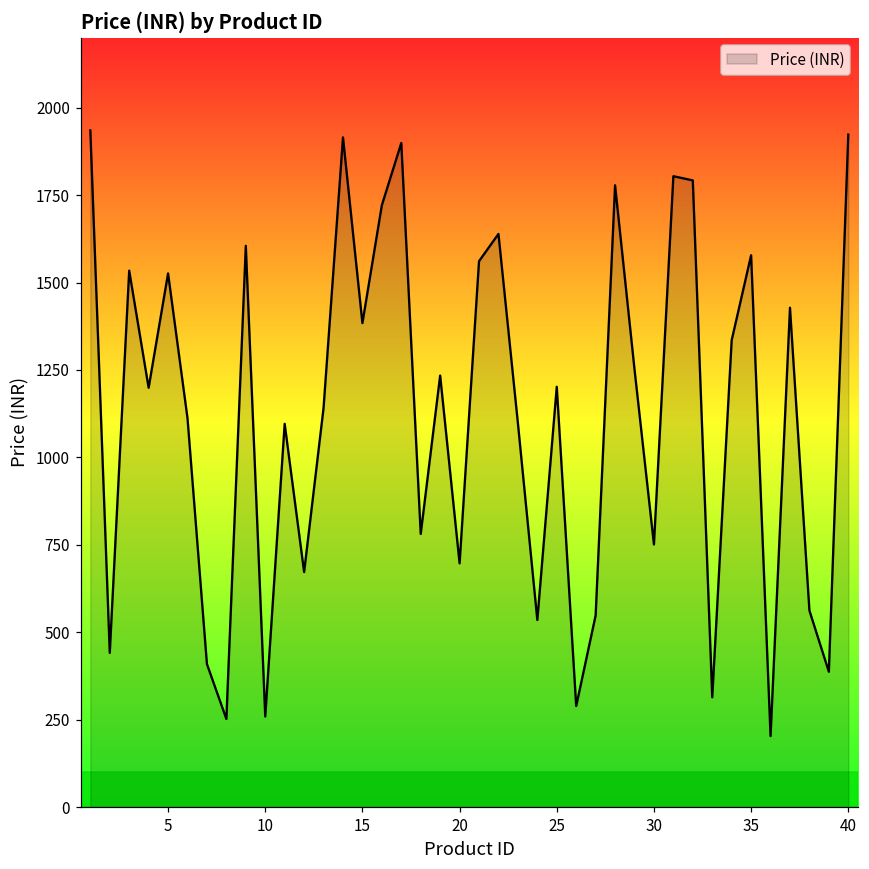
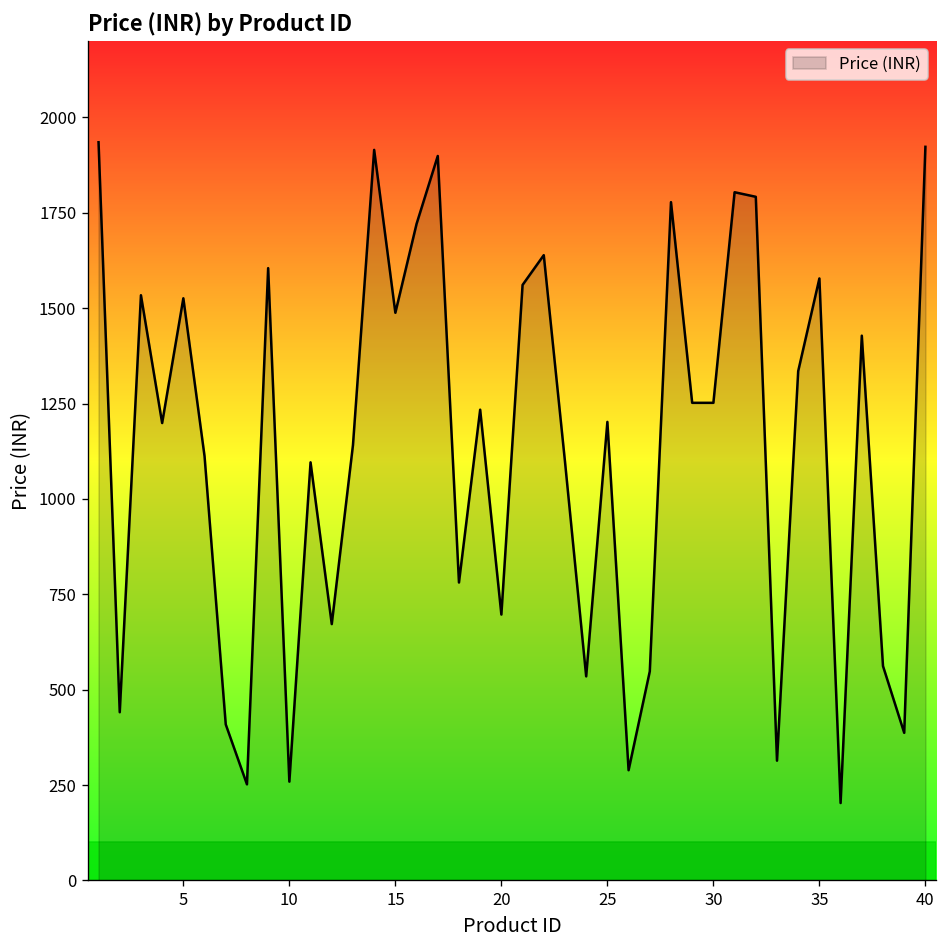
  {
    "5": 1530,
    "10": 260,
-   "15": 1380,
+   "15": 1490,
    "20": 700,
    "25": 1200,
-   "30": 750,
+   "30": 1250,
    "35": 1580,
    "40": 1920
  }
